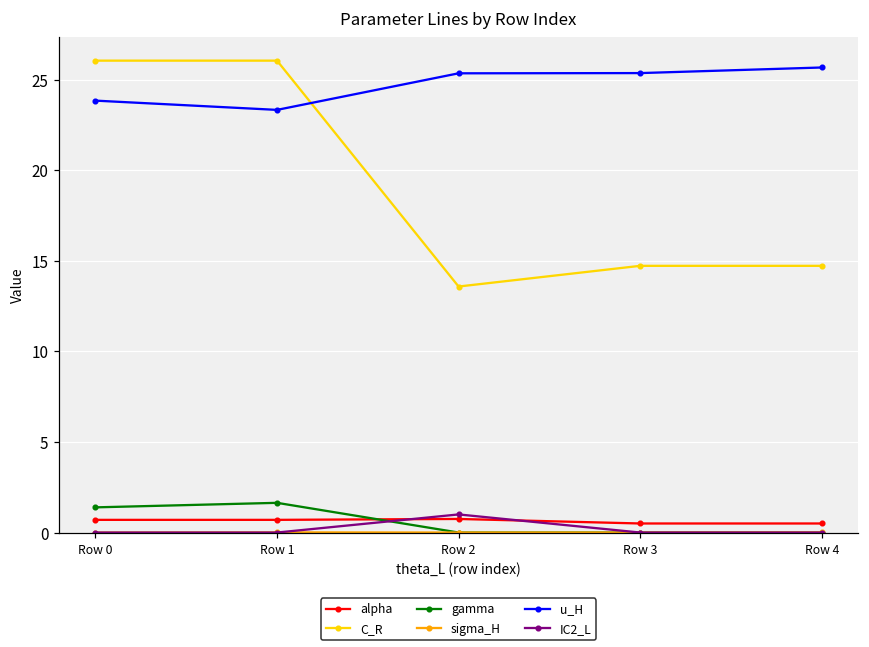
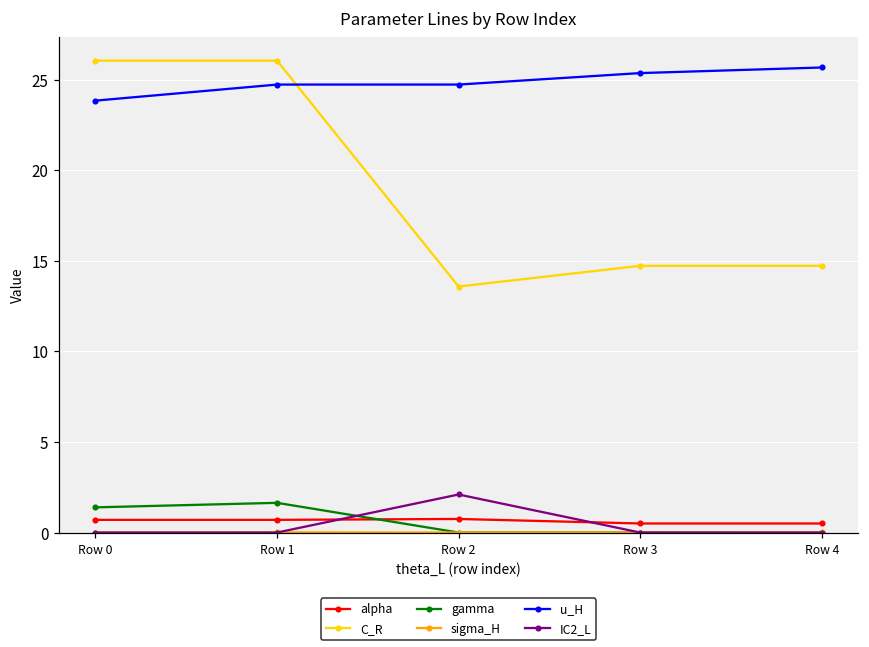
  {
    "alpha": {
      "Row 0": 0.7,
      "Row 1": 0.7,
      "Row 2": 0.8,
      "Row 3": 0.5,
      "Row 4": 0.5
    },
    "gamma": {
      "Row 0": 1.4,
      "Row 1": 1.6
    },
    "u_H": {
      "Row 0": 23.8,
-     "Row 1": 23.3,
-     "Row 2": 25.4,
+     "Row 1": 24.7,
+     "Row 2": 24.7,
      "Row 3": 25.4,
      "Row 4": 25.7
    },
    "IC2_L": {
-     "Row 2": 1.0
+     "Row 2": 2.1
    }
  }
